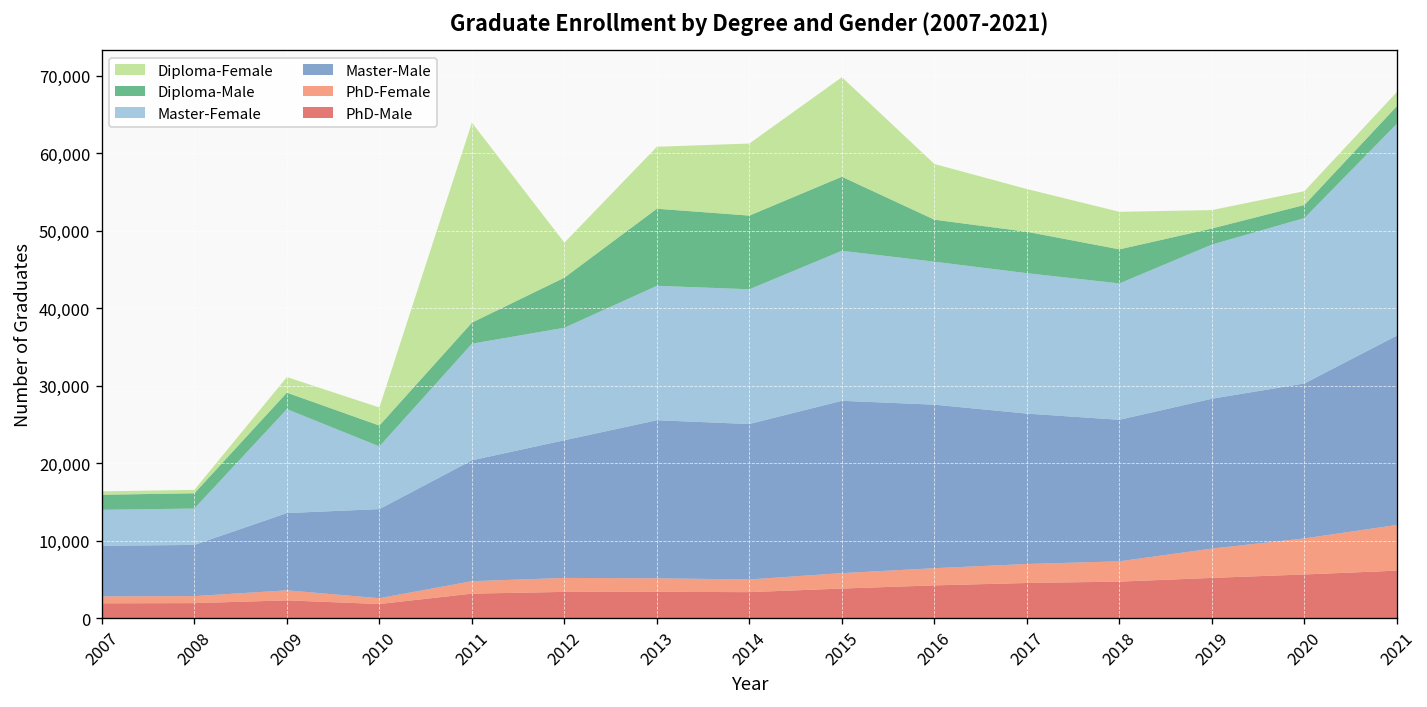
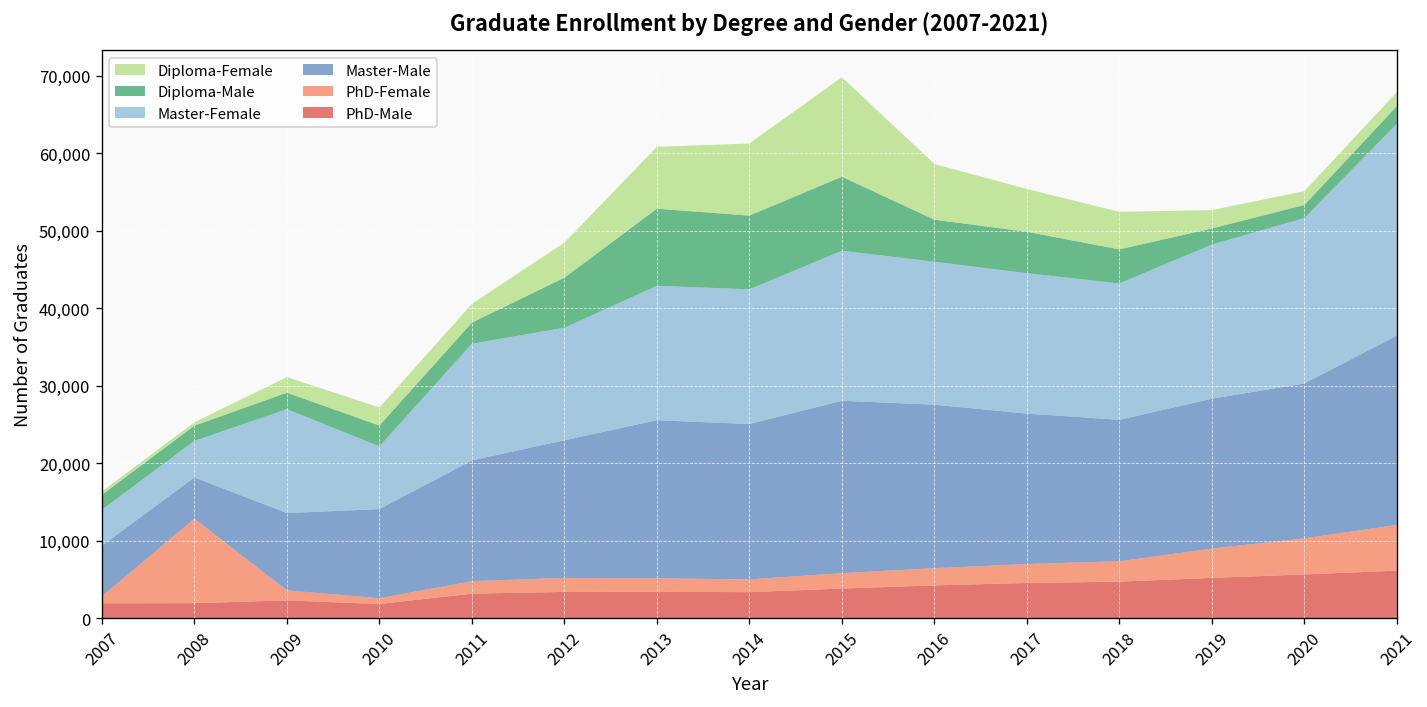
  {
    "PhD-Male": {
      "2007": "2,000",
      "2008": "2,000",
      "2009": "2,000",
      "2010": "2,000",
      "2011": "3,000",
      "2012": "3,000",
      "2013": "3,000",
      "2014": "3,000",
      "2015": "4,000",
      "2016": "4,000",
      "2017": "5,000",
      "2018": "5,000",
      "2019": "5,000",
      "2020": "6,000",
      "2021": "6,000"
    },
    "PhD-Female": {
      "2007": "1,000",
-     "2008": "1,000",
+     "2008": "11,000",
      "2009": "1,000",
      "2010": "1,000",
      "2011": "2,000",
      "2012": "2,000",
      "2013": "2,000",
      "2014": "2,000",
      "2015": "2,000",
      "2016": "2,000",
      "2017": "2,000",
      "2018": "3,000",
      "2019": "4,000",
      "2020": "5,000",
      "2021": "6,000"
    },
    "Master-Male": {
      "2007": "7,000",
-     "2008": "7,000",
+     "2008": "5,000",
      "2009": "10,000",
      "2010": "12,000",
      "2011": "16,000",
      "2012": "18,000",
      "2013": "20,000",
      "2014": "20,000",
      "2015": "22,000",
      "2016": "21,000",
      "2017": "19,000",
      "2018": "18,000",
      "2019": "19,000",
      "2020": "20,000",
      "2021": "24,000"
    },
    "Master-Female": {
      "2007": "5,000",
      "2008": "5,000",
      "2009": "13,000",
      "2010": "8,000",
      "2011": "15,000",
      "2012": "15,000",
      "2013": "17,000",
      "2014": "17,000",
      "2015": "19,000",
      "2016": "18,000",
      "2017": "18,000",
      "2018": "18,000",
      "2019": "20,000",
      "2020": "21,000",
      "2021": "27,000"
    },
    "Diploma-Male": {
      "2007": "2,000",
      "2008": "2,000",
      "2009": "2,000",
      "2010": "3,000",
      "2011": "3,000",
      "2012": "6,000",
      "2013": "10,000",
      "2014": "10,000",
      "2015": "10,000",
      "2016": "5,000",
      "2017": "5,000",
      "2018": "4,000",
      "2019": "2,000",
      "2020": "2,000",
      "2021": "2,000"
    },
    "Diploma-Female": {
      "2007": "0",
      "2008": "0",
      "2009": "2,000",
      "2010": "2,000",
-     "2011": "26,000",
+     "2011": "2,000",
      "2012": "5,000",
      "2013": "8,000",
      "2014": "9,000",
      "2015": "13,000",
      "2016": "7,000",
      "2017": "6,000",
      "2018": "5,000",
      "2019": "2,000",
      "2020": "2,000",
      "2021": "2,000"
    }
  }
